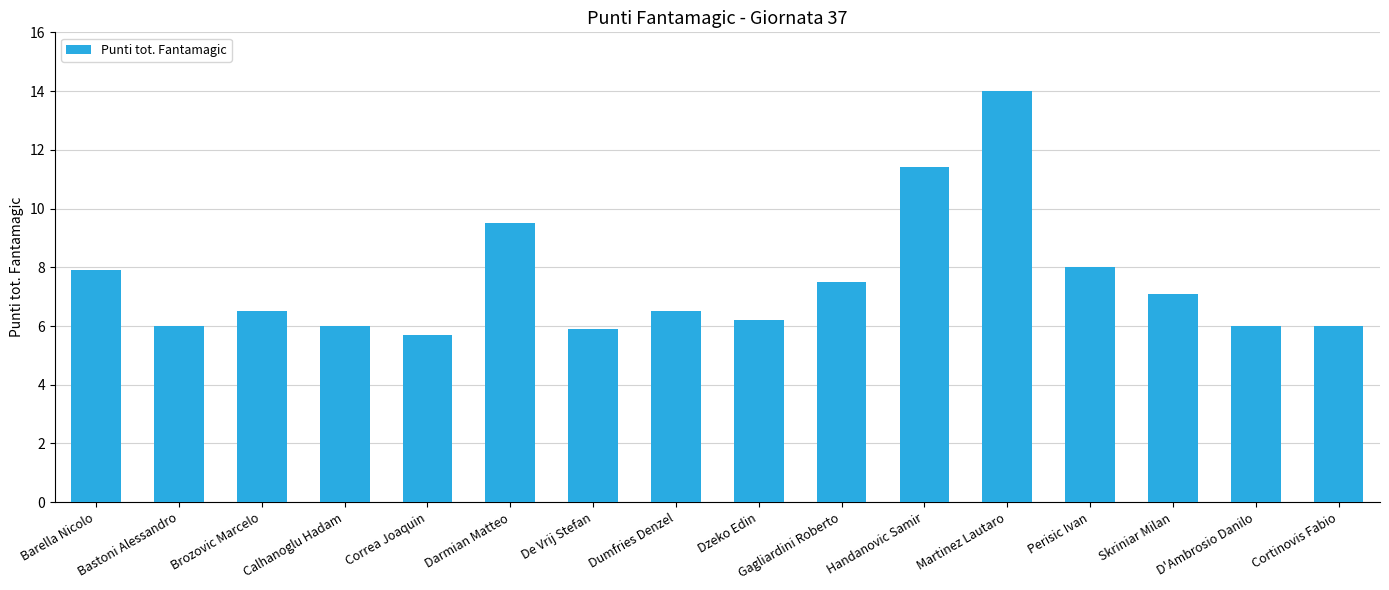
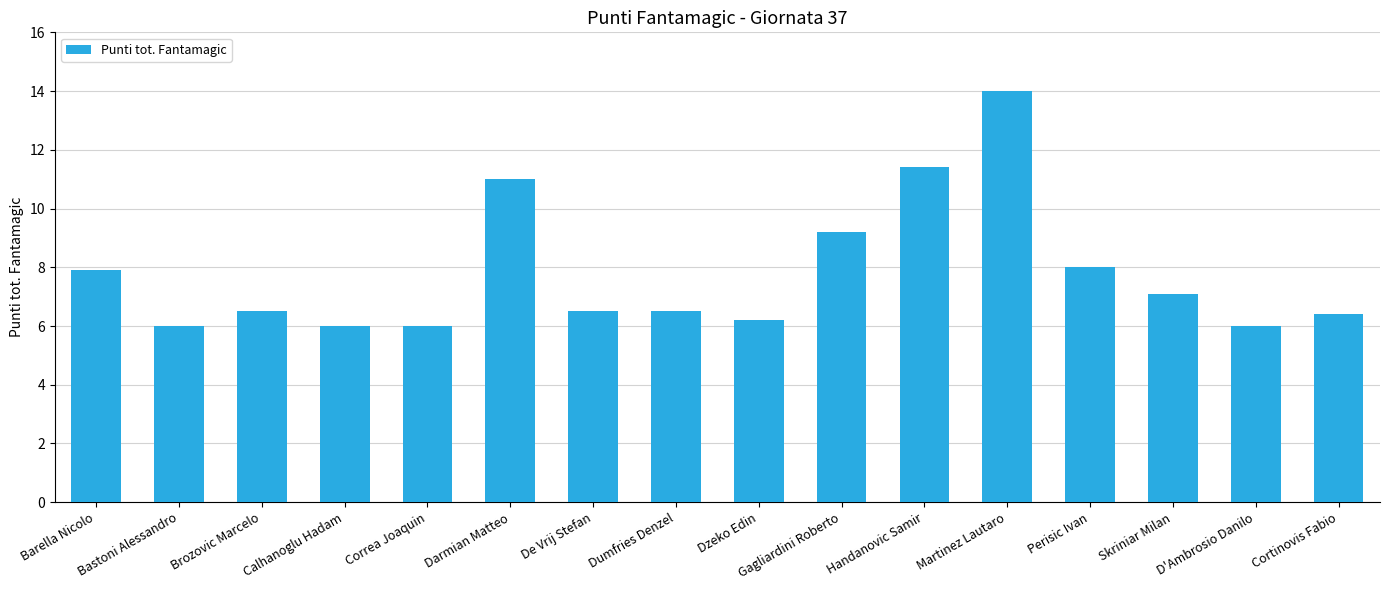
  {
    "Barella Nicolo": 7.9,
    "Bastoni Alessandro": 6.0,
    "Brozovic Marcelo": 6.5,
    "Calhanoglu Hadam": 6.0,
-   "Correa Joaquin": 5.7,
-   "Darmian Matteo": 9.5,
-   "De Vrij Stefan": 5.9,
+   "Correa Joaquin": 6.0,
+   "Darmian Matteo": 11.0,
+   "De Vrij Stefan": 6.5,
    "Dumfries Denzel": 6.5,
    "Dzeko Edin": 6.2,
-   "Gagliardini Roberto": 7.5,
+   "Gagliardini Roberto": 9.2,
    "Handanovic Samir": 11.4,
    "Martinez Lautaro": 14.0,
    "Perisic Ivan": 8.0,
    "Skriniar Milan": 7.1,
    "D'Ambrosio Danilo": 6.0,
-   "Cortinovis Fabio": 6.0
+   "Cortinovis Fabio": 6.4
  }
